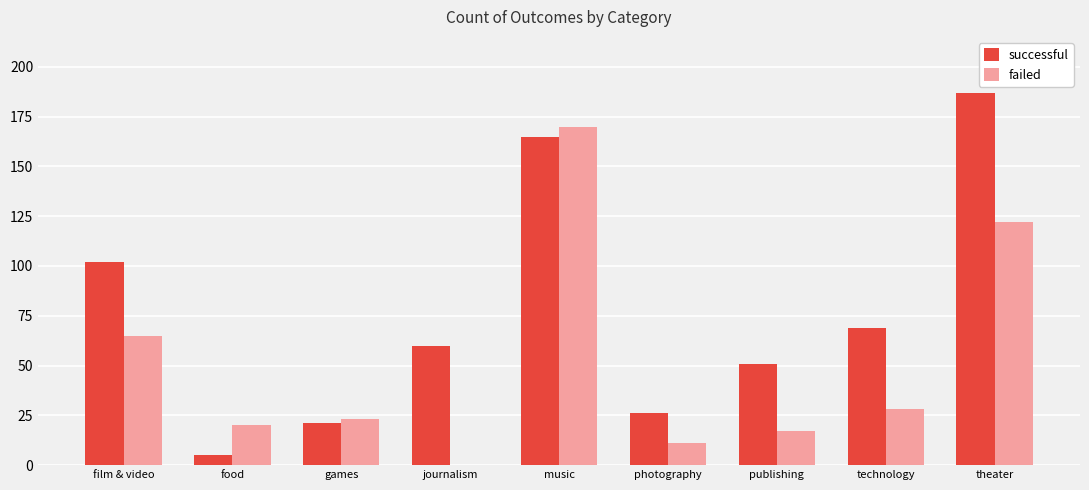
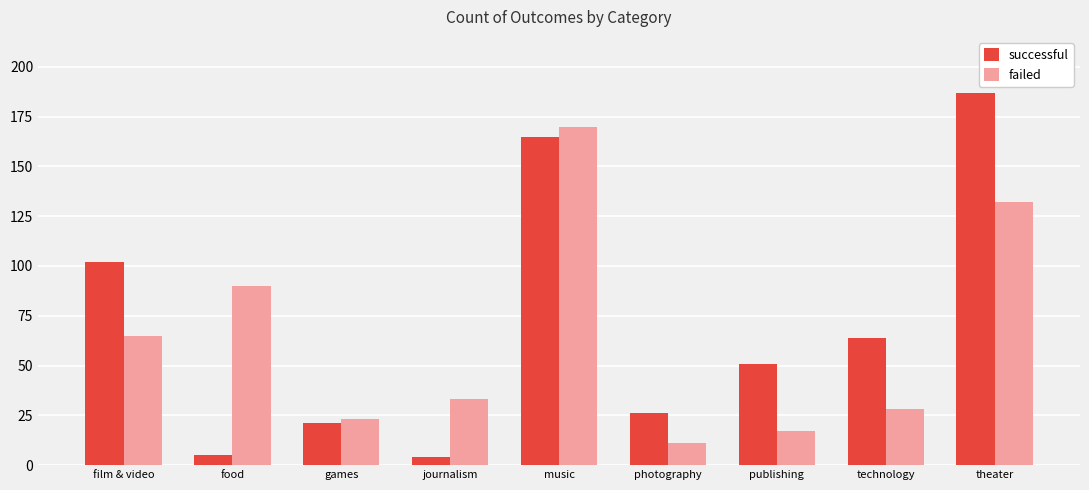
  {
    "successful": {
      "film & video": 102,
      "food": 5,
      "games": 21,
-     "journalism": 60,
+     "journalism": 4,
      "music": 165,
      "photography": 26,
      "publishing": 51,
-     "technology": 69,
+     "technology": 64,
      "theater": 187
    },
    "failed": {
      "film & video": 65,
-     "food": 20,
+     "food": 90,
      "games": 23,
-     "journalism": 0,
+     "journalism": 33,
      "music": 170,
      "photography": 11,
      "publishing": 17,
      "technology": 28,
-     "theater": 122
+     "theater": 132
    }
  }
